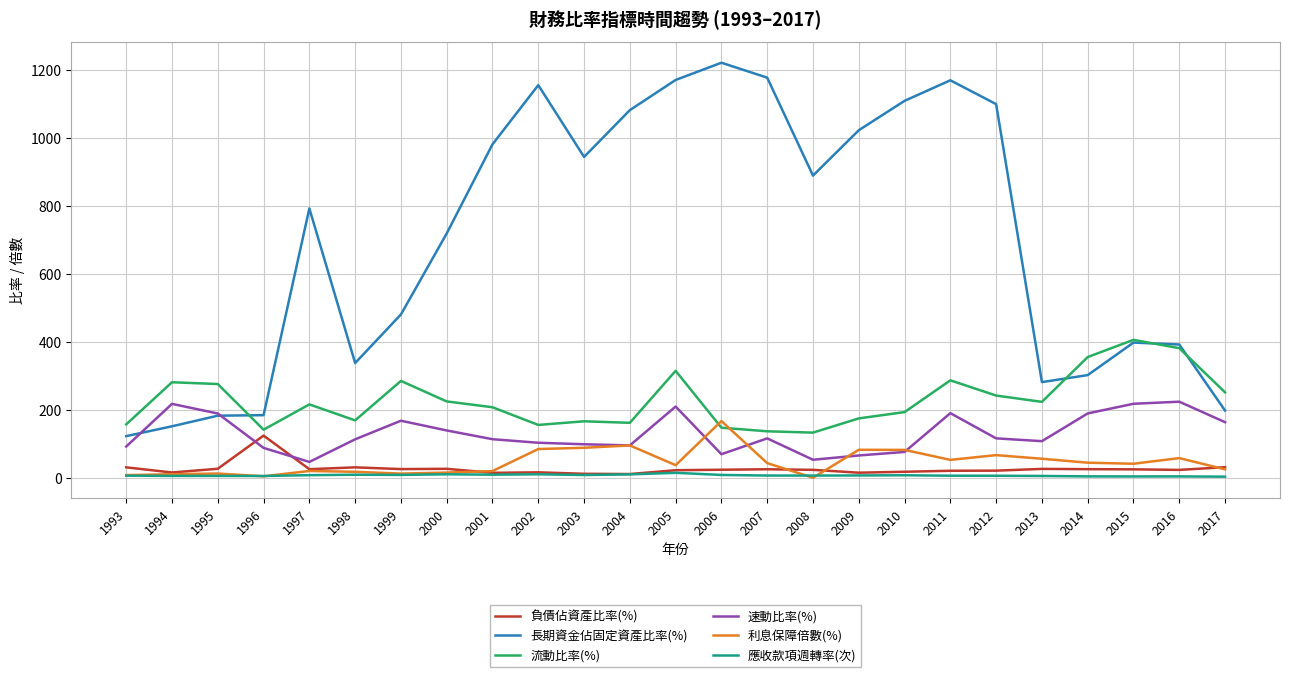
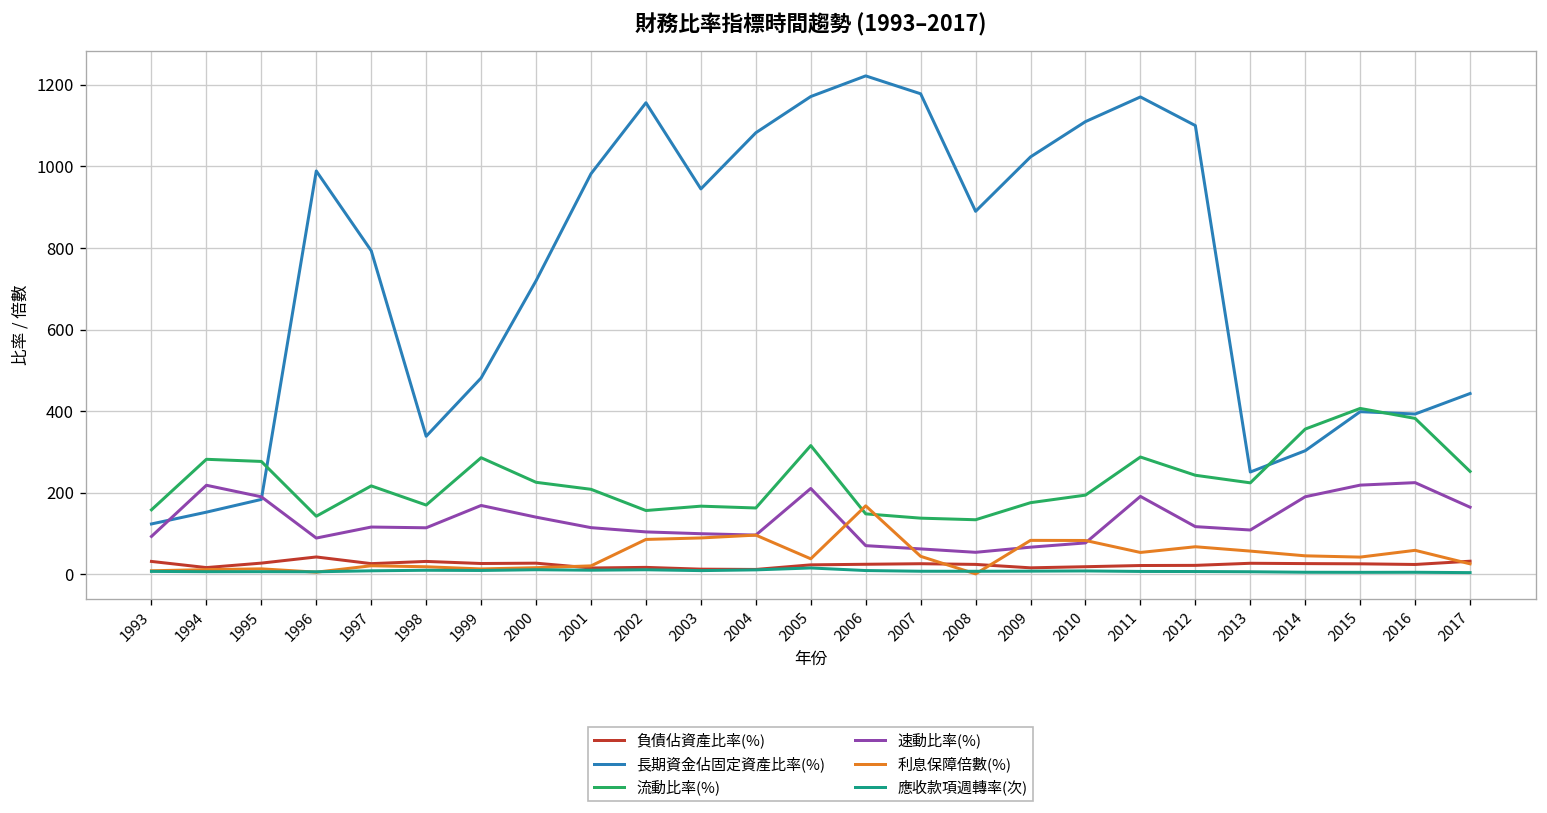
  {
    "負債佔資產比率(%)": {
      "1993": 30,
      "1995": 30,
-     "1996": 130,
+     "1996": 40,
      "1998": 30,
      "1999": 30,
      "2000": 30,
      "2005": 20,
      "2006": 30,
      "2007": 30,
      "2008": 20,
      "2009": 20,
      "2010": 20,
      "2011": 20,
      "2012": 20,
      "2013": 30,
      "2014": 30,
      "2015": 30,
      "2016": 20
    },
    "長期資金佔固定資產比率(%)": {
      "1993": 120,
      "1994": 150,
-     "1996": 190,
+     "1996": 990,
      "1997": 790,
      "1998": 340,
      "1999": 480,
      "2000": 720,
      "2001": 980,
      "2002": 1160,
      "2003": 940,
      "2004": 1080,
      "2005": 1170,
      "2006": 1220,
      "2007": 1180,
      "2008": 890,
      "2009": 1020,
      "2010": 1110,
      "2011": 1170,
      "2012": 1100,
-     "2013": 280,
+     "2013": 250,
      "2014": 300,
      "2015": 400,
      "2016": 390,
-     "2017": 200
+     "2017": 440
    },
    "速動比率(%)": {
      "1993": 90,
      "1994": 220,
      "1996": 90,
-     "1997": 50,
+     "1997": 120,
      "1998": 110,
      "1999": 170,
      "2000": 140,
      "2001": 110,
      "2002": 100,
      "2003": 100,
      "2005": 210,
      "2006": 70,
-     "2007": 120,
+     "2007": 60,
      "2008": 50,
      "2009": 70,
      "2011": 190,
      "2012": 120,
      "2013": 110,
      "2014": 190,
      "2015": 220,
      "2016": 230,
      "2017": 160
    },
    "利息保障倍數(%)": {
      "1998": 20,
      "2002": 90,
      "2003": 90,
      "2005": 40,
      "2006": 170,
      "2007": 40,
      "2009": 80,
      "2011": 50,
      "2012": 70,
      "2013": 60,
      "2014": 50,
      "2015": 40,
      "2016": 60
    }
  }
